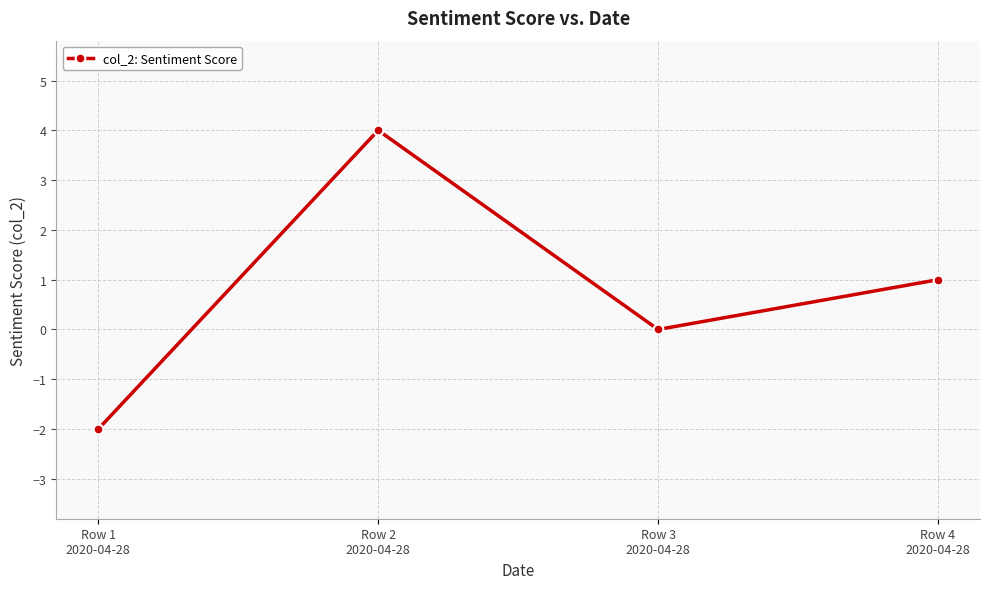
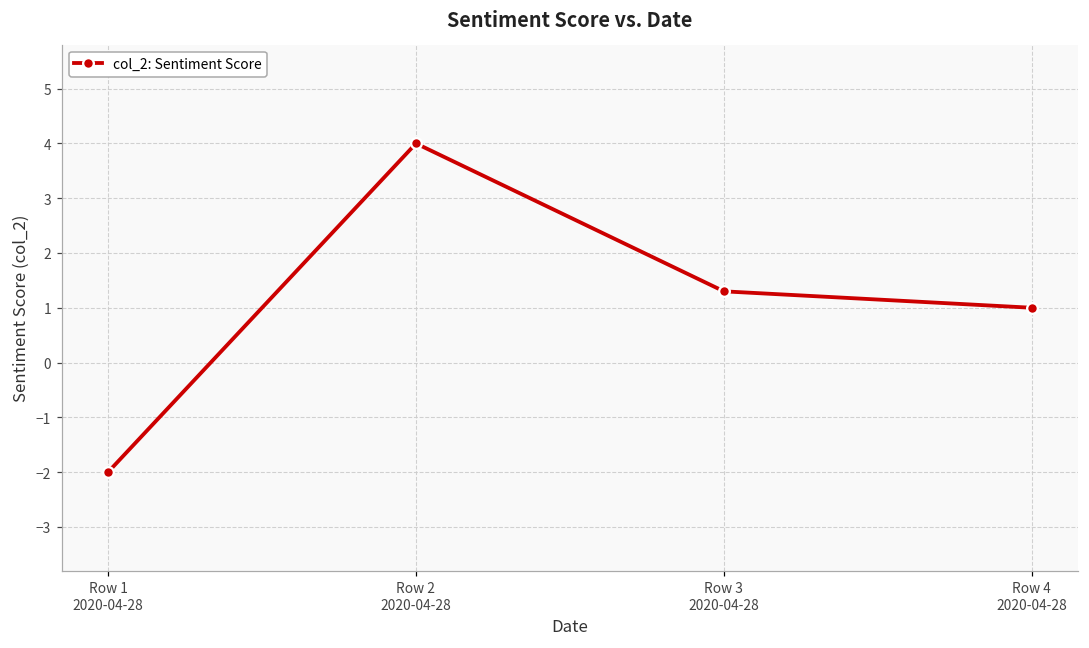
  {
    "Row 1 2020-04-28": -2.0,
    "Row 2 2020-04-28": 4.0,
-   "Row 3 2020-04-28": 0.0,
+   "Row 3 2020-04-28": 1.3,
    "Row 4 2020-04-28": 1.0
  }
